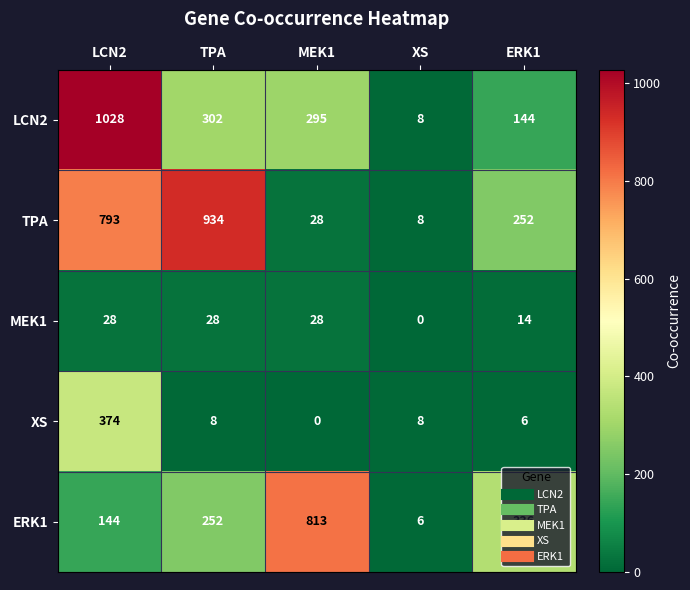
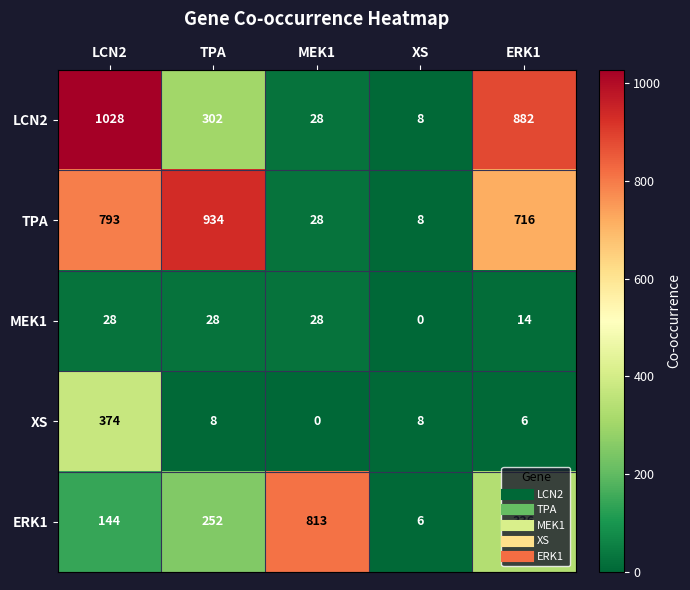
  {
    "LCN2": {
      "LCN2": 1028,
      "TPA": 302,
-     "MEK1": 295,
+     "MEK1": 28,
      "XS": 8,
-     "ERK1": 144
+     "ERK1": 882
    },
    "TPA": {
      "LCN2": 793,
      "TPA": 934,
      "MEK1": 28,
      "XS": 8,
-     "ERK1": 252
+     "ERK1": 716
    },
    "MEK1": {
      "LCN2": 28,
      "TPA": 28,
      "MEK1": 28,
      "XS": 0,
      "ERK1": 14
    },
    "XS": {
      "LCN2": 374,
      "TPA": 8,
      "MEK1": 0,
      "XS": 8,
      "ERK1": 6
    },
    "ERK1": {
      "LCN2": 144,
      "TPA": 252,
      "MEK1": 813,
      "XS": 6
    }
  }
